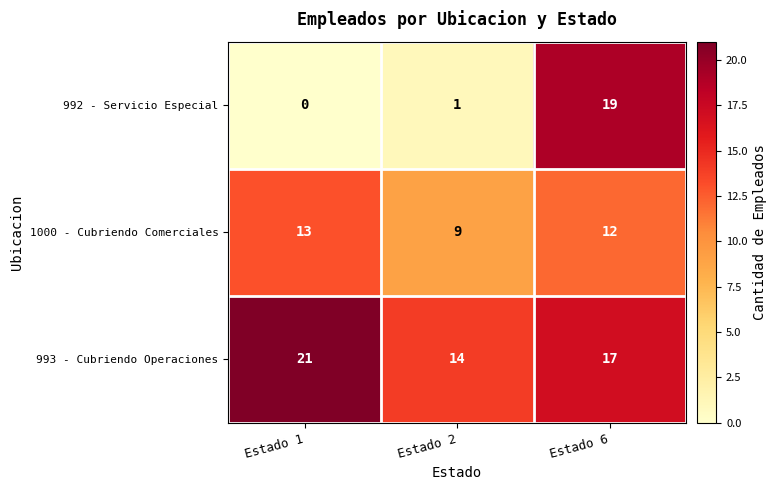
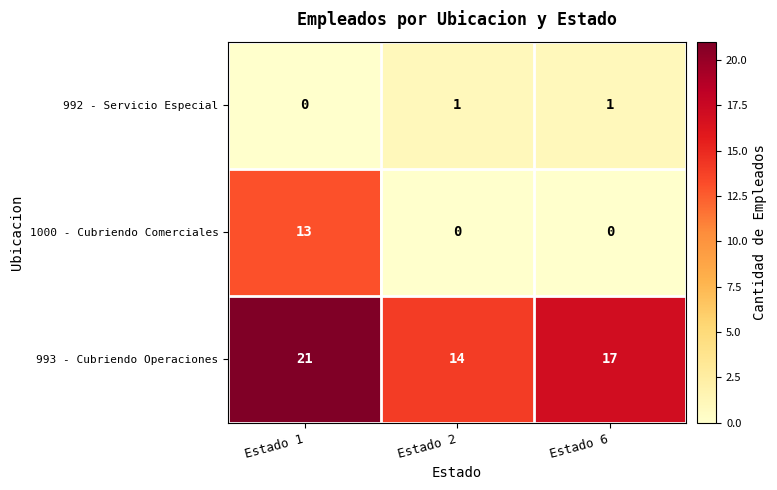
  {
    "992 - Servicio Especial": {
      "Estado 1": 0,
      "Estado 2": 1,
-     "Estado 6": 19
+     "Estado 6": 1
    },
    "1000 - Cubriendo Comerciales": {
      "Estado 1": 13,
-     "Estado 2": 9,
-     "Estado 6": 12
+     "Estado 2": 0,
+     "Estado 6": 0
    },
    "993 - Cubriendo Operaciones": {
      "Estado 1": 21,
      "Estado 2": 14,
      "Estado 6": 17
    }
  }
